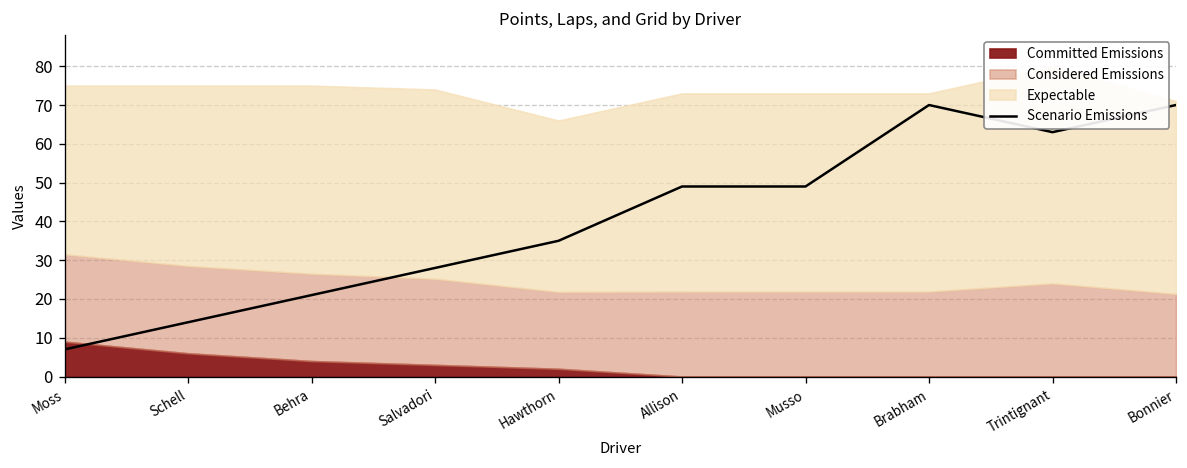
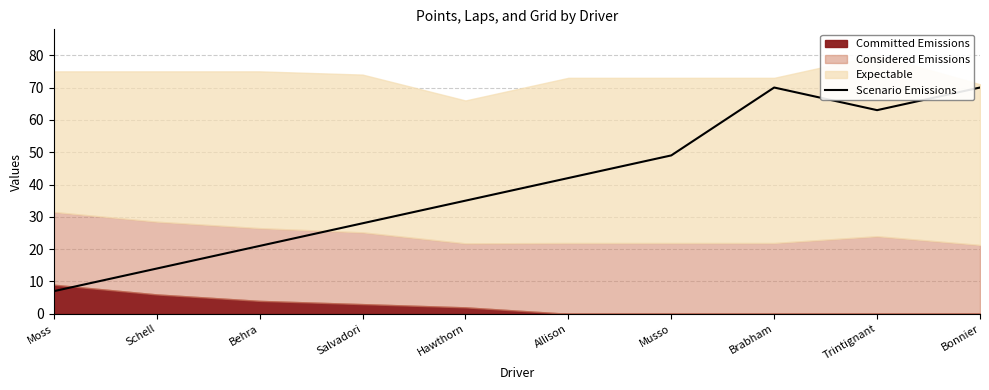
  {
    "Scenario Emissions": {
      "Moss": 7,
      "Schell": 14,
      "Behra": 21,
      "Salvadori": 28,
      "Hawthorn": 35,
-     "Allison": 49,
+     "Allison": 42,
      "Musso": 49,
      "Brabham": 70,
      "Trintignant": 63,
      "Bonnier": 70
    },
    "Committed Emissions": {
      "Moss": 9,
      "Schell": 6,
      "Behra": 4,
      "Salvadori": 3,
      "Hawthorn": 2,
      "Allison": 0,
      "Musso": 0,
      "Brabham": 0,
      "Trintignant": 0,
      "Bonnier": 0
    },
    "Considered Emissions": {
      "Moss": 23,
      "Schell": 23,
      "Behra": 23,
      "Salvadori": 22,
      "Hawthorn": 20,
      "Allison": 22,
      "Musso": 22,
      "Brabham": 22,
      "Trintignant": 24,
      "Bonnier": 21
    }
  }
